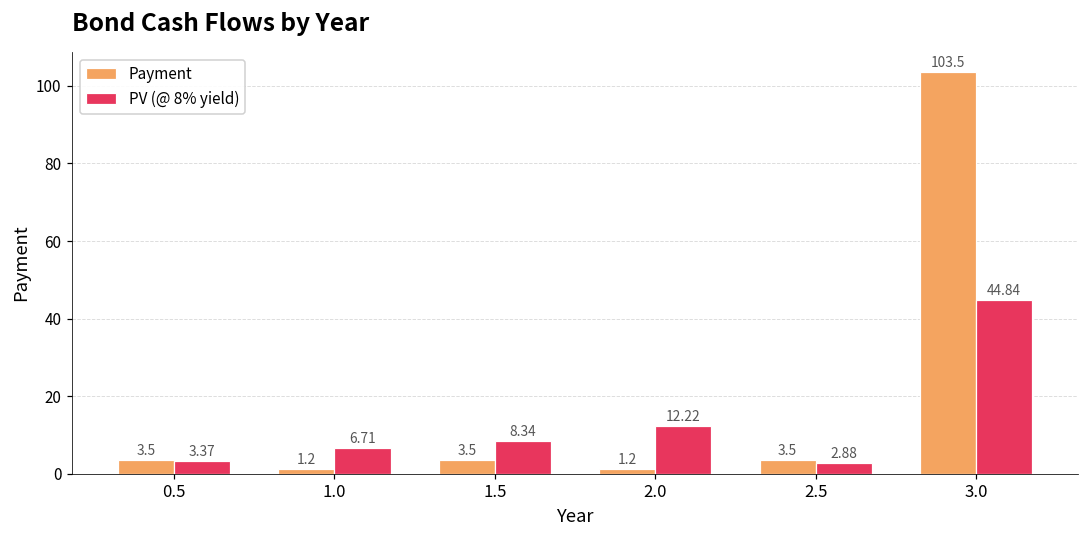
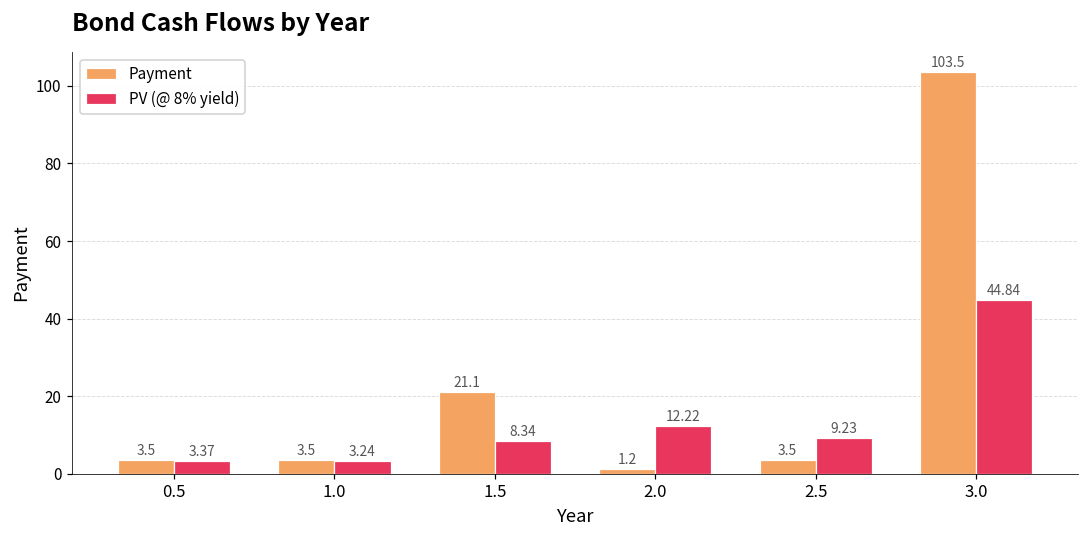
  {
    "Payment": {
      "0.5": 3.5,
-     "1.0": 1.2,
-     "1.5": 3.5,
+     "1.0": 3.5,
+     "1.5": 21.1,
      "2.0": 1.2,
      "2.5": 3.5,
      "3.0": 103.5
    },
    "PV (@ 8% yield)": {
      "0.5": 3.37,
-     "1.0": 6.71,
+     "1.0": 3.24,
      "1.5": 8.34,
      "2.0": 12.22,
-     "2.5": 2.88,
+     "2.5": 9.23,
      "3.0": 44.84
    }
  }
